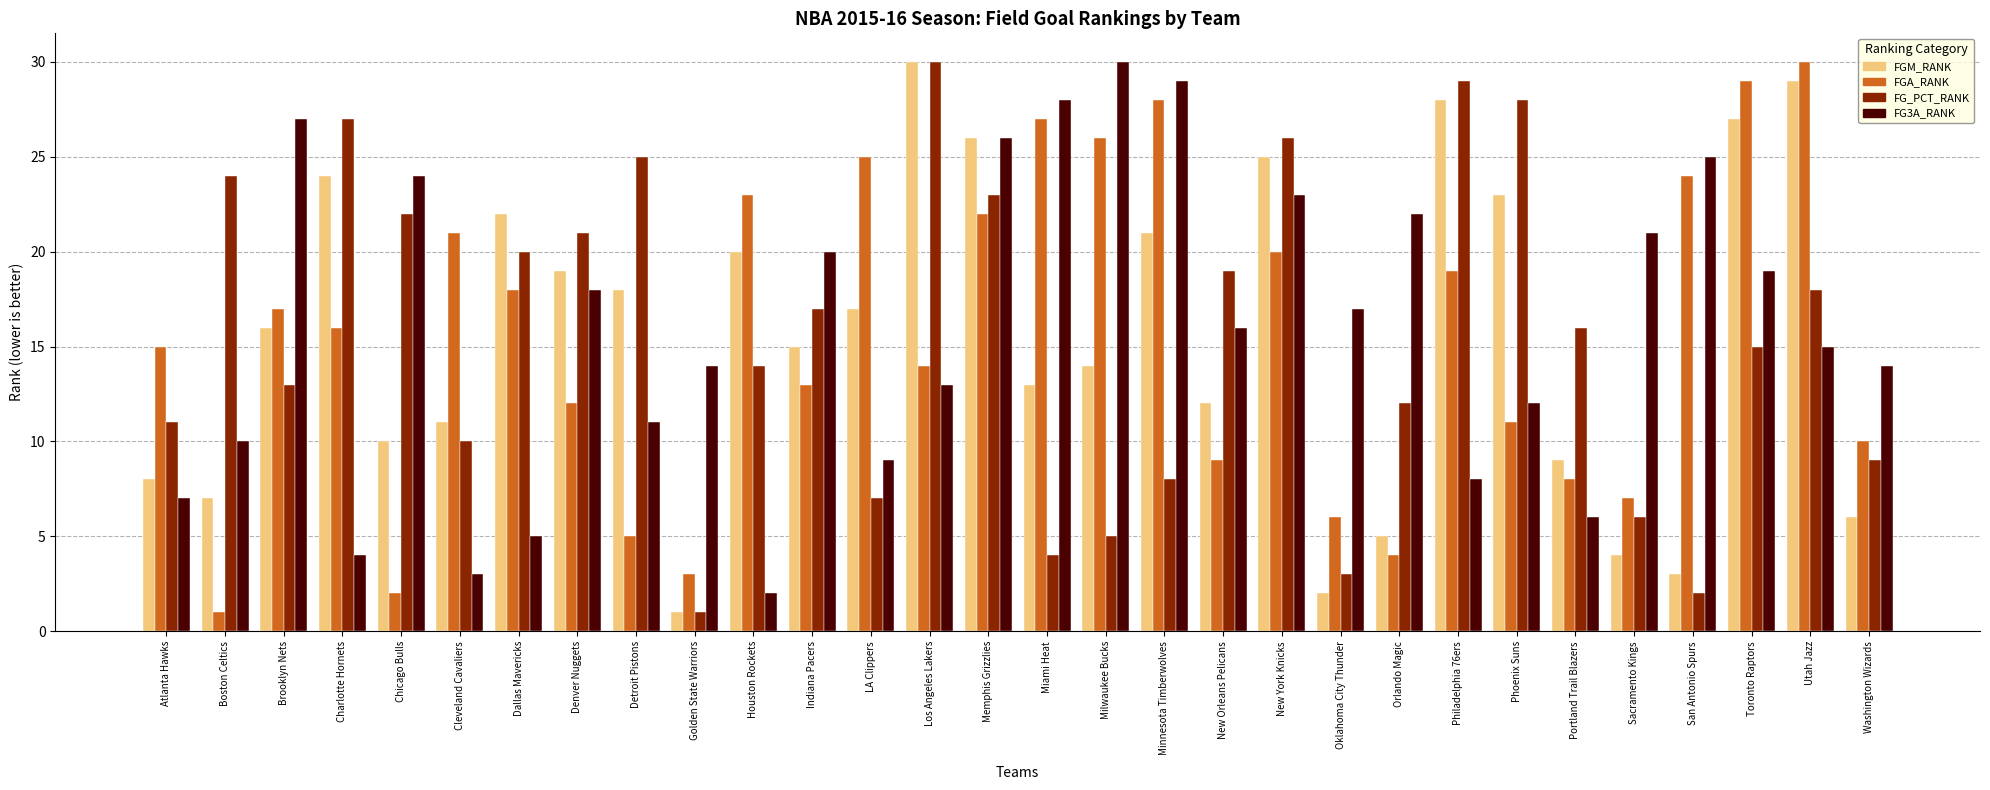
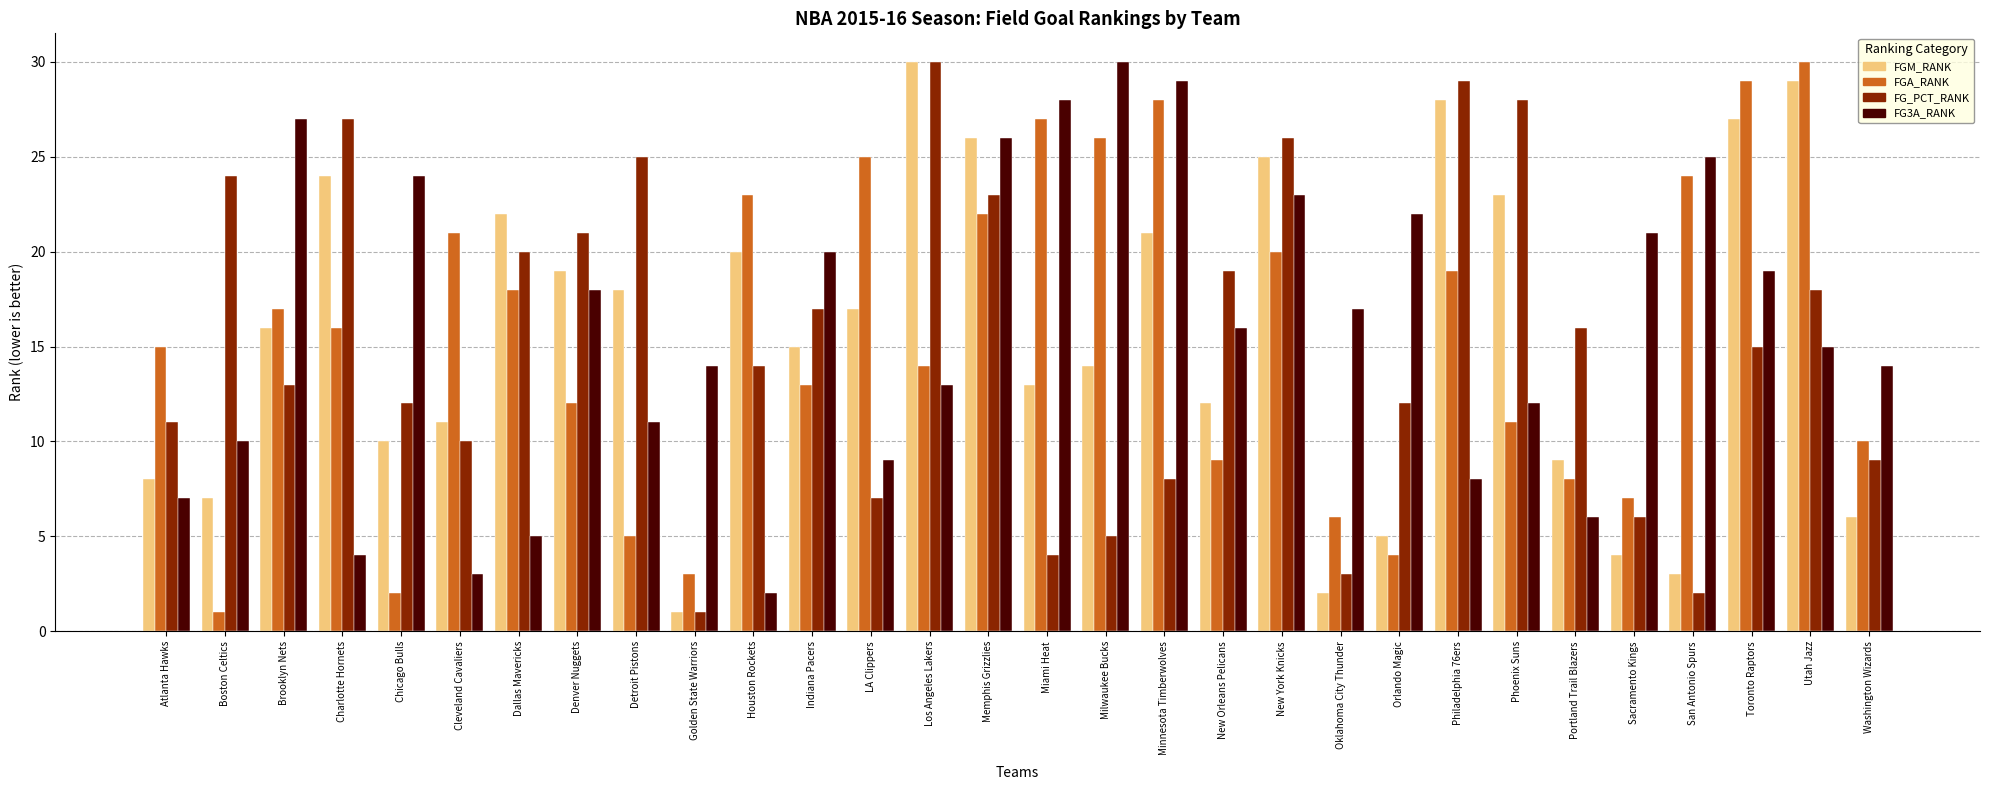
  {
    "FGM_RANK": {
      "Atlanta Hawks": 8,
      "Boston Celtics": 7,
      "Brooklyn Nets": 16,
      "Charlotte Hornets": 24,
      "Chicago Bulls": 10,
      "Cleveland Cavaliers": 11,
      "Dallas Mavericks": 22,
      "Denver Nuggets": 19,
      "Detroit Pistons": 18,
      "Golden State Warriors": 1,
      "Houston Rockets": 20,
      "Indiana Pacers": 15,
      "LA Clippers": 17,
      "Los Angeles Lakers": 30,
      "Memphis Grizzlies": 26,
      "Miami Heat": 13,
      "Milwaukee Bucks": 14,
      "Minnesota Timberwolves": 21,
      "New Orleans Pelicans": 12,
      "New York Knicks": 25,
      "Oklahoma City Thunder": 2,
      "Orlando Magic": 5,
      "Philadelphia 76ers": 28,
      "Phoenix Suns": 23,
      "Portland Trail Blazers": 9,
      "Sacramento Kings": 4,
      "San Antonio Spurs": 3,
      "Toronto Raptors": 27,
      "Utah Jazz": 29,
      "Washington Wizards": 6
    },
    "FGA_RANK": {
      "Atlanta Hawks": 15,
      "Boston Celtics": 1,
      "Brooklyn Nets": 17,
      "Charlotte Hornets": 16,
      "Chicago Bulls": 2,
      "Cleveland Cavaliers": 21,
      "Dallas Mavericks": 18,
      "Denver Nuggets": 12,
      "Detroit Pistons": 5,
      "Golden State Warriors": 3,
      "Houston Rockets": 23,
      "Indiana Pacers": 13,
      "LA Clippers": 25,
      "Los Angeles Lakers": 14,
      "Memphis Grizzlies": 22,
      "Miami Heat": 27,
      "Milwaukee Bucks": 26,
      "Minnesota Timberwolves": 28,
      "New Orleans Pelicans": 9,
      "New York Knicks": 20,
      "Oklahoma City Thunder": 6,
      "Orlando Magic": 4,
      "Philadelphia 76ers": 19,
      "Phoenix Suns": 11,
      "Portland Trail Blazers": 8,
      "Sacramento Kings": 7,
      "San Antonio Spurs": 24,
      "Toronto Raptors": 29,
      "Utah Jazz": 30,
      "Washington Wizards": 10
    },
    "FG_PCT_RANK": {
      "Atlanta Hawks": 11,
      "Boston Celtics": 24,
      "Brooklyn Nets": 13,
      "Charlotte Hornets": 27,
-     "Chicago Bulls": 22,
+     "Chicago Bulls": 12,
      "Cleveland Cavaliers": 10,
      "Dallas Mavericks": 20,
      "Denver Nuggets": 21,
      "Detroit Pistons": 25,
      "Golden State Warriors": 1,
      "Houston Rockets": 14,
      "Indiana Pacers": 17,
      "LA Clippers": 7,
      "Los Angeles Lakers": 30,
      "Memphis Grizzlies": 23,
      "Miami Heat": 4,
      "Milwaukee Bucks": 5,
      "Minnesota Timberwolves": 8,
      "New Orleans Pelicans": 19,
      "New York Knicks": 26,
      "Oklahoma City Thunder": 3,
      "Orlando Magic": 12,
      "Philadelphia 76ers": 29,
      "Phoenix Suns": 28,
      "Portland Trail Blazers": 16,
      "Sacramento Kings": 6,
      "San Antonio Spurs": 2,
      "Toronto Raptors": 15,
      "Utah Jazz": 18,
      "Washington Wizards": 9
    },
    "FG3A_RANK": {
      "Atlanta Hawks": 7,
      "Boston Celtics": 10,
      "Brooklyn Nets": 27,
      "Charlotte Hornets": 4,
      "Chicago Bulls": 24,
      "Cleveland Cavaliers": 3,
      "Dallas Mavericks": 5,
      "Denver Nuggets": 18,
      "Detroit Pistons": 11,
      "Golden State Warriors": 14,
      "Houston Rockets": 2,
      "Indiana Pacers": 20,
      "LA Clippers": 9,
      "Los Angeles Lakers": 13,
      "Memphis Grizzlies": 26,
      "Miami Heat": 28,
      "Milwaukee Bucks": 30,
      "Minnesota Timberwolves": 29,
      "New Orleans Pelicans": 16,
      "New York Knicks": 23,
      "Oklahoma City Thunder": 17,
      "Orlando Magic": 22,
      "Philadelphia 76ers": 8,
      "Phoenix Suns": 12,
      "Portland Trail Blazers": 6,
      "Sacramento Kings": 21,
      "San Antonio Spurs": 25,
      "Toronto Raptors": 19,
      "Utah Jazz": 15,
      "Washington Wizards": 14
    }
  }
